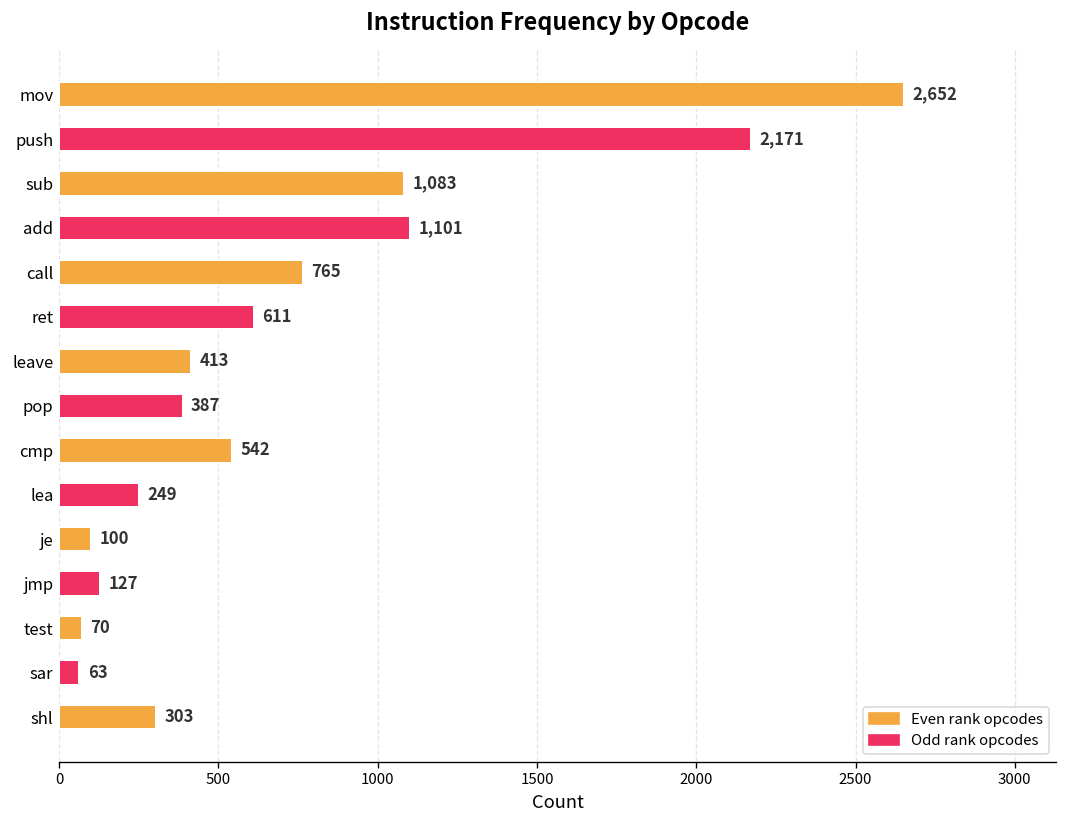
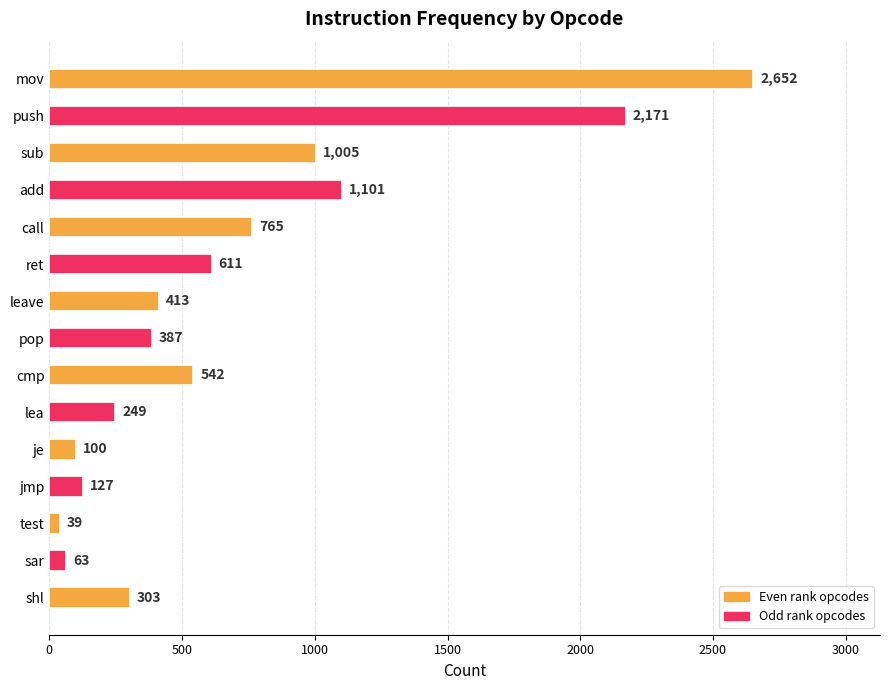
  {
    "mov": "2,652",
    "push": "2,171",
-   "sub": "1,083",
+   "sub": "1,005",
    "add": "1,101",
    "call": "765",
    "ret": "611",
    "leave": "413",
    "pop": "387",
    "cmp": "542",
    "lea": "249",
    "je": "100",
    "jmp": "127",
-   "test": "70",
+   "test": "39",
    "sar": "63",
    "shl": "303"
  }
